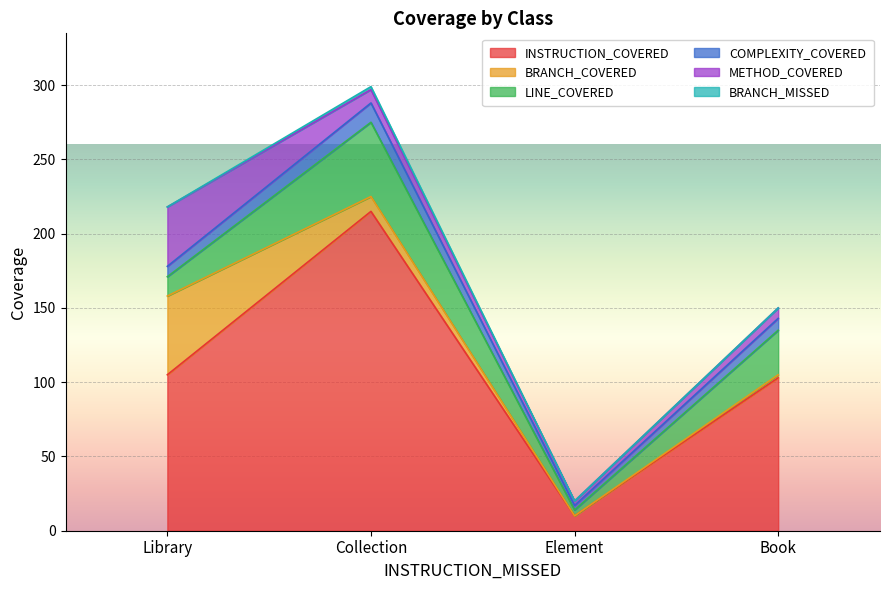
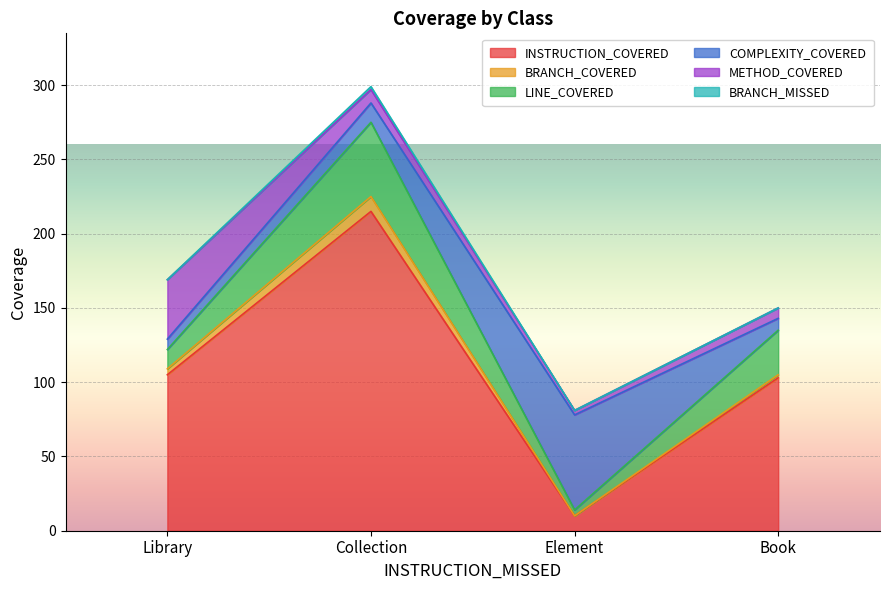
  {
    "INSTRUCTION_COVERED": {
      "Library": 105,
      "Collection": 215,
      "Book": 103
    },
    "BRANCH_COVERED": {
-     "Library": 53,
+     "Library": 4,
      "Collection": 10,
      "Book": 2
    },
    "LINE_COVERED": {
      "Library": 13,
      "Collection": 50,
      "Element": 4,
      "Book": 30
    },
    "COMPLEXITY_COVERED": {
      "Library": 7,
      "Collection": 13,
-     "Element": 3,
+     "Element": 64,
      "Book": 8
    },
    "METHOD_COVERED": {
      "Collection": 9
    },
    "BRANCH_MISSED": {
      "Collection": 2
    }
  }
